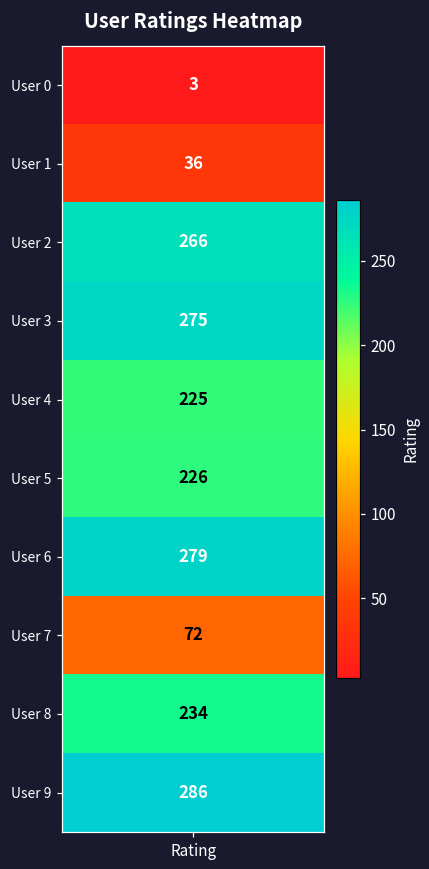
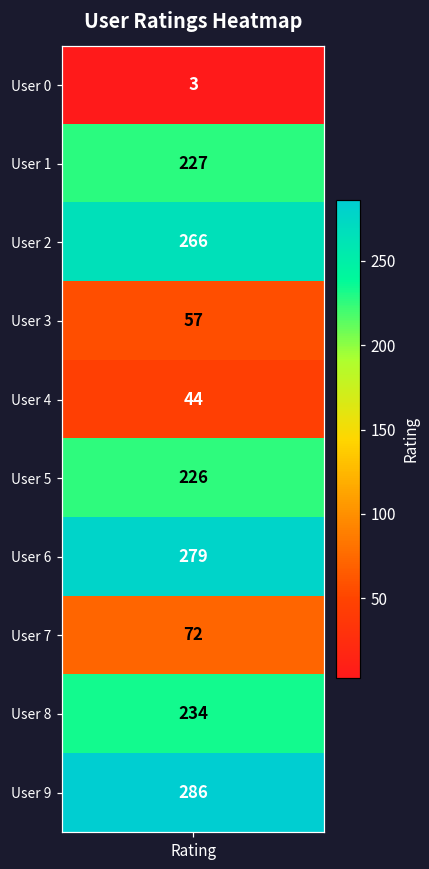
  {
    "User 0": {
      "Rating": 3
    },
    "User 1": {
-     "Rating": 36
+     "Rating": 227
    },
    "User 2": {
      "Rating": 266
    },
    "User 3": {
-     "Rating": 275
+     "Rating": 57
    },
    "User 4": {
-     "Rating": 225
+     "Rating": 44
    },
    "User 5": {
      "Rating": 226
    },
    "User 6": {
      "Rating": 279
    },
    "User 7": {
      "Rating": 72
    },
    "User 8": {
      "Rating": 234
    },
    "User 9": {
      "Rating": 286
    }
  }
